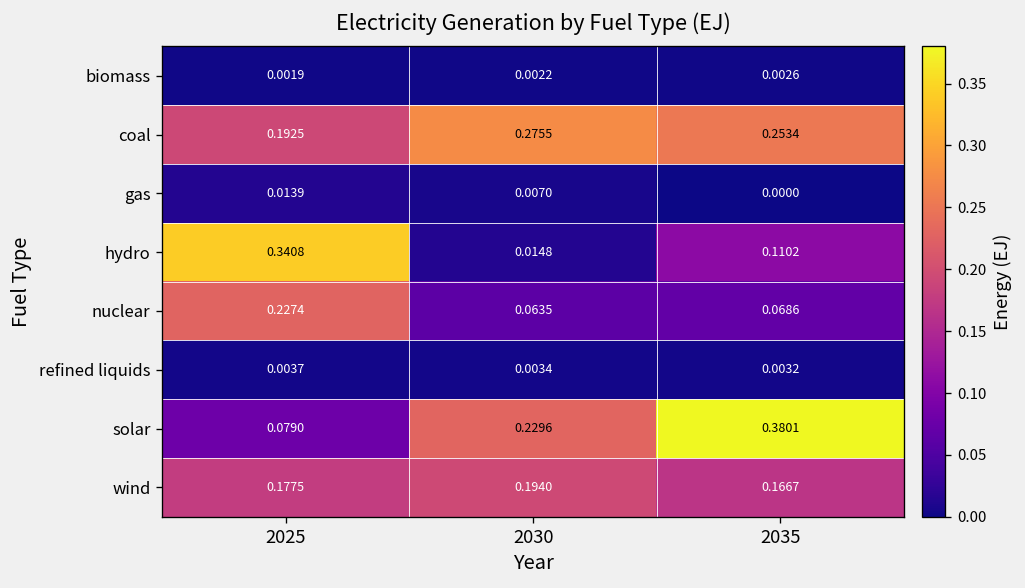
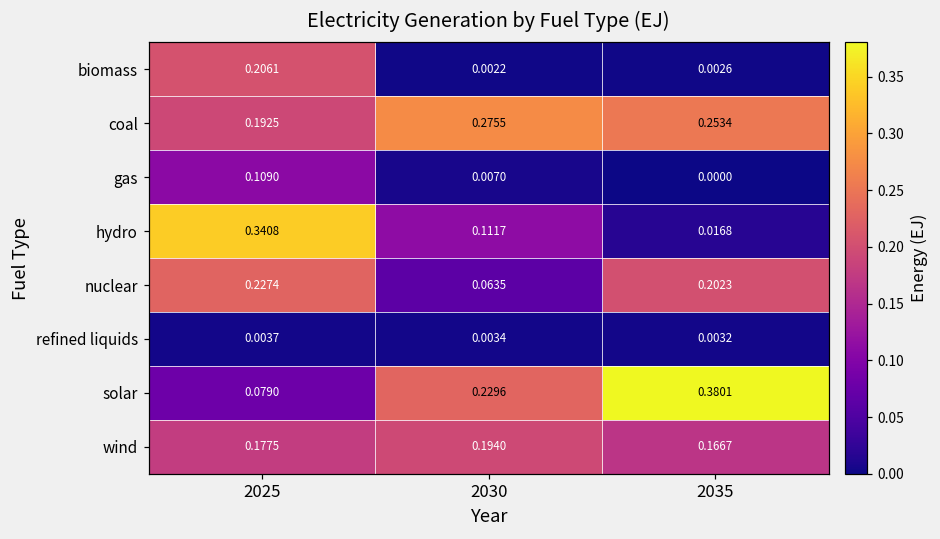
  {
    "biomass": {
-     "2025": 0.0019,
+     "2025": 0.2061,
      "2030": 0.0022,
      "2035": 0.0026
    },
    "coal": {
      "2025": 0.1925,
      "2030": 0.2755,
      "2035": 0.2534
    },
    "gas": {
-     "2025": 0.0139,
+     "2025": 0.1090,
      "2030": 0.0070,
      "2035": 0.0000
    },
    "hydro": {
      "2025": 0.3408,
-     "2030": 0.0148,
-     "2035": 0.1102
+     "2030": 0.1117,
+     "2035": 0.0168
    },
    "nuclear": {
      "2025": 0.2274,
      "2030": 0.0635,
-     "2035": 0.0686
+     "2035": 0.2023
    },
    "refined liquids": {
      "2025": 0.0037,
      "2030": 0.0034,
      "2035": 0.0032
    },
    "solar": {
      "2025": 0.0790,
      "2030": 0.2296,
      "2035": 0.3801
    },
    "wind": {
      "2025": 0.1775,
      "2030": 0.1940,
      "2035": 0.1667
    }
  }
